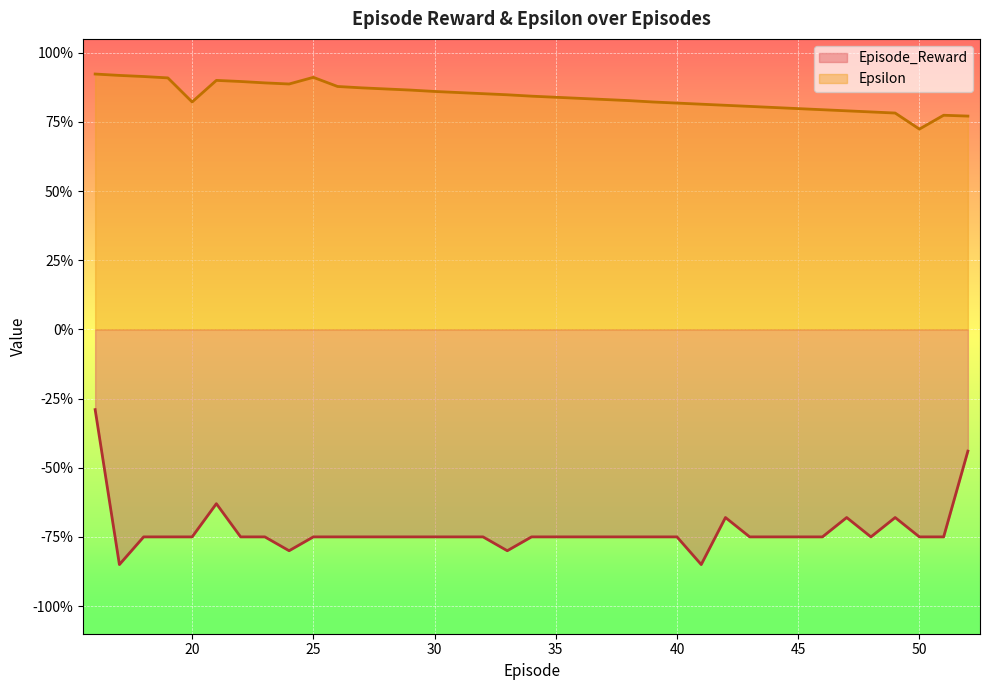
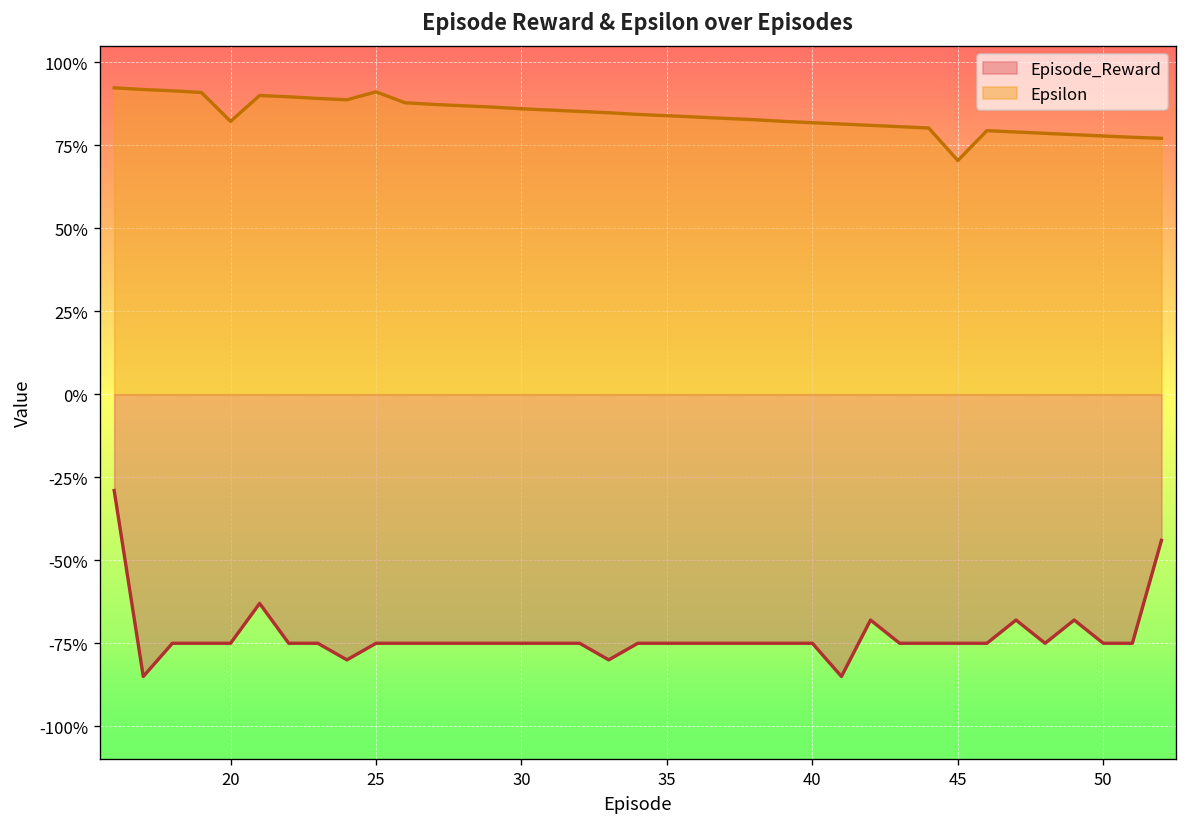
  {
    "Epsilon": {
      "20": "82%",
      "25": "91%",
      "30": "86%",
      "35": "84%",
      "40": "82%",
-     "45": "80%",
-     "50": "72%"
+     "45": "70%",
+     "50": "78%"
    }
  }
